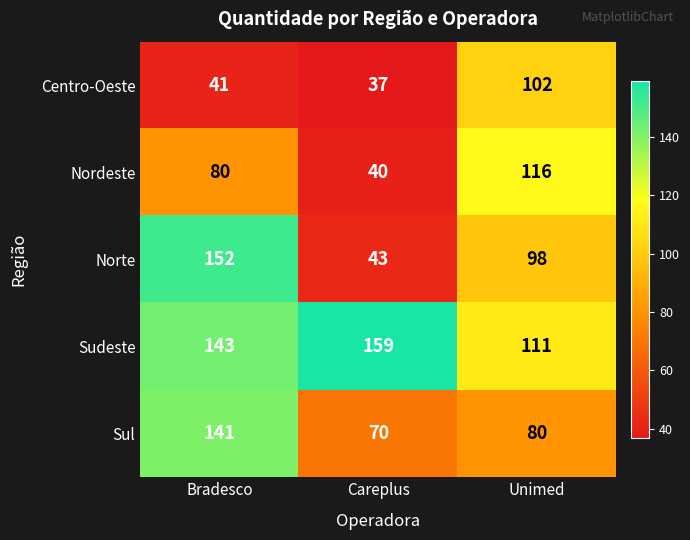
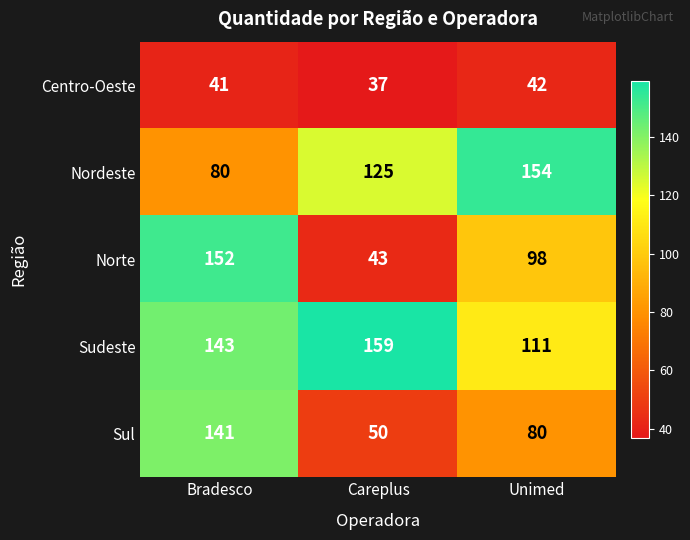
  {
    "Centro-Oeste": {
      "Bradesco": 41,
      "Careplus": 37,
-     "Unimed": 102
+     "Unimed": 42
    },
    "Nordeste": {
      "Bradesco": 80,
-     "Careplus": 40,
-     "Unimed": 116
+     "Careplus": 125,
+     "Unimed": 154
    },
    "Norte": {
      "Bradesco": 152,
      "Careplus": 43,
      "Unimed": 98
    },
    "Sudeste": {
      "Bradesco": 143,
      "Careplus": 159,
      "Unimed": 111
    },
    "Sul": {
      "Bradesco": 141,
-     "Careplus": 70,
+     "Careplus": 50,
      "Unimed": 80
    }
  }
